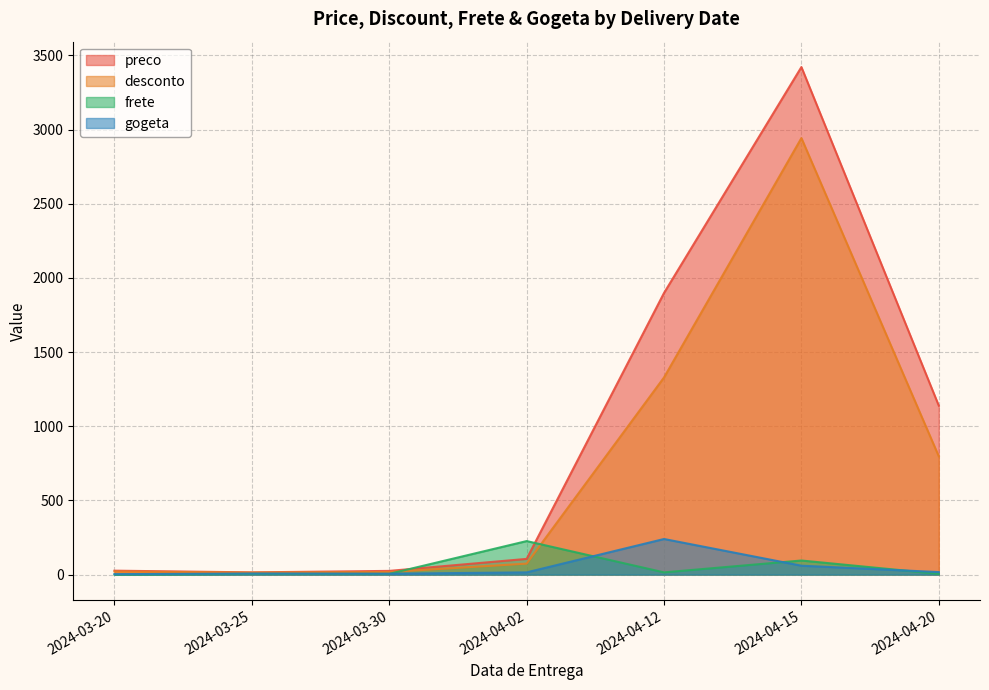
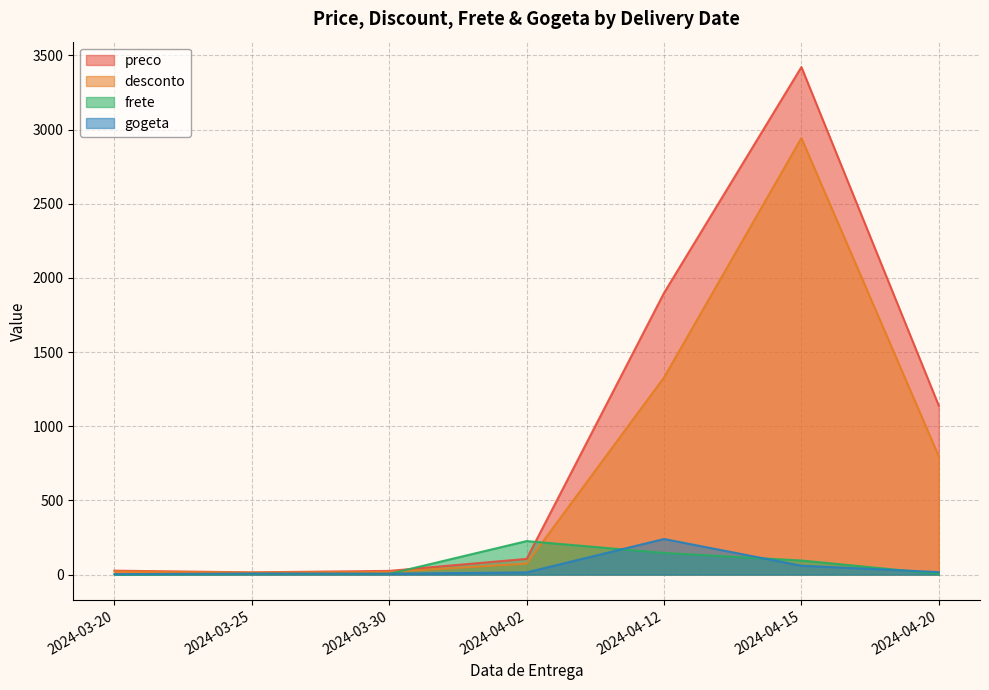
  {
    "frete": {
      "2024-04-02": 230,
-     "2024-04-12": 20,
+     "2024-04-12": 150,
      "2024-04-15": 100
    },
    "gogeta": {
      "2024-04-02": 20,
      "2024-04-12": 240,
      "2024-04-15": 60
    }
  }
